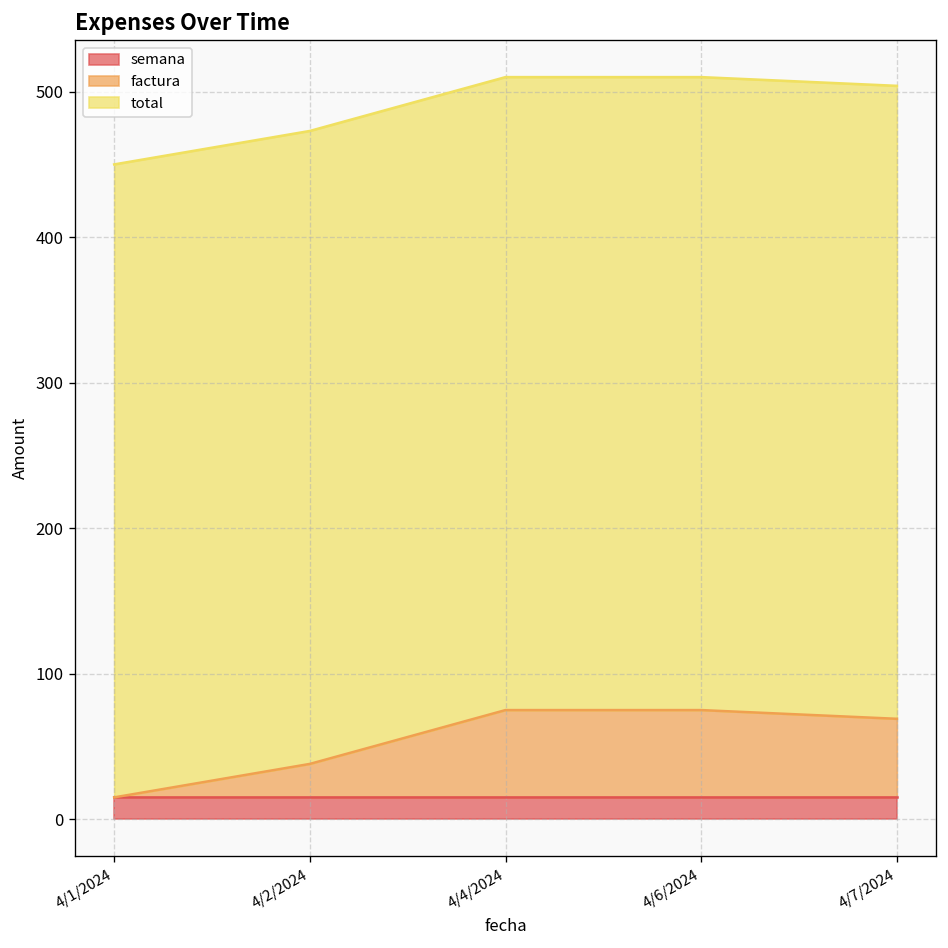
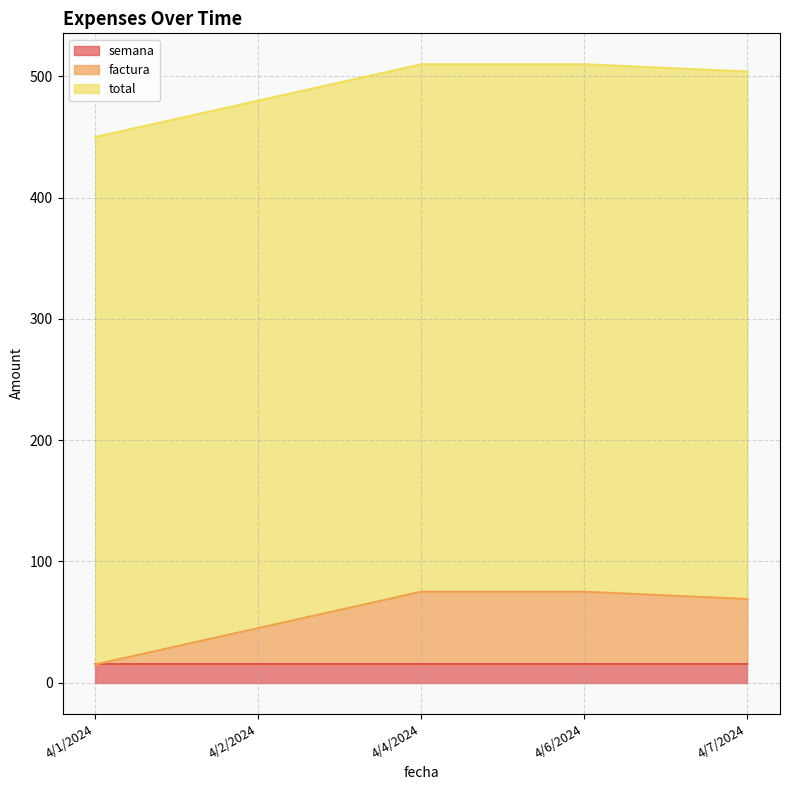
  {
    "semana": {
      "4/2/2024": 15,
      "4/4/2024": 15,
      "4/6/2024": 15,
      "4/7/2024": 15
    },
    "factura": {
-     "4/2/2024": 38,
+     "4/2/2024": 45,
      "4/4/2024": 75,
      "4/6/2024": 75,
      "4/7/2024": 69
    },
    "total": {
      "4/1/2024": 450,
      "4/2/2024": 435,
      "4/4/2024": 510,
      "4/6/2024": 510,
      "4/7/2024": 504
    }
  }
